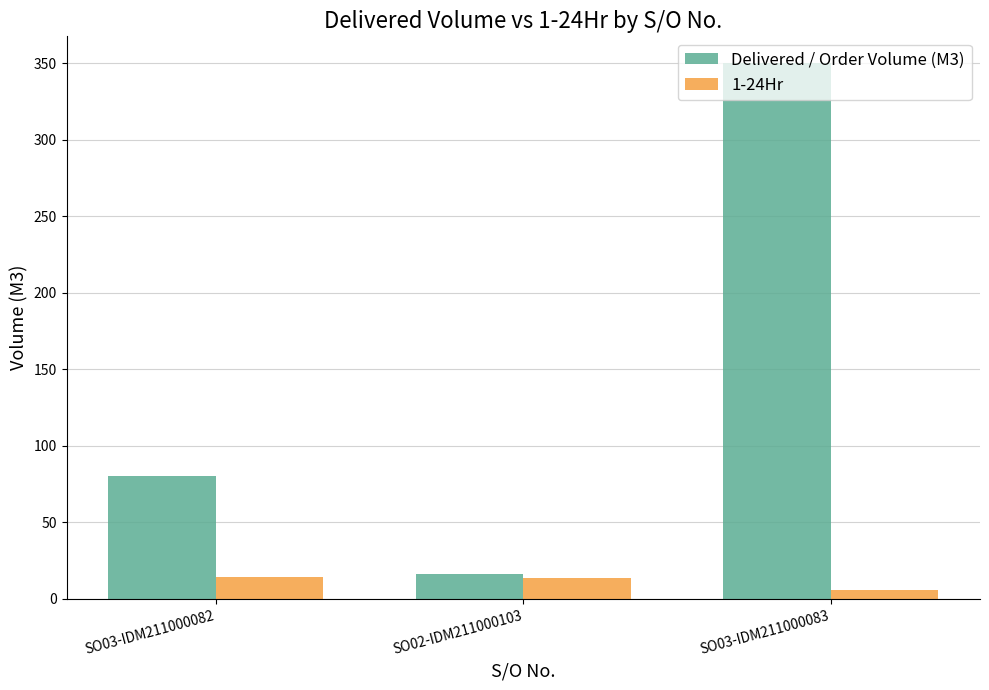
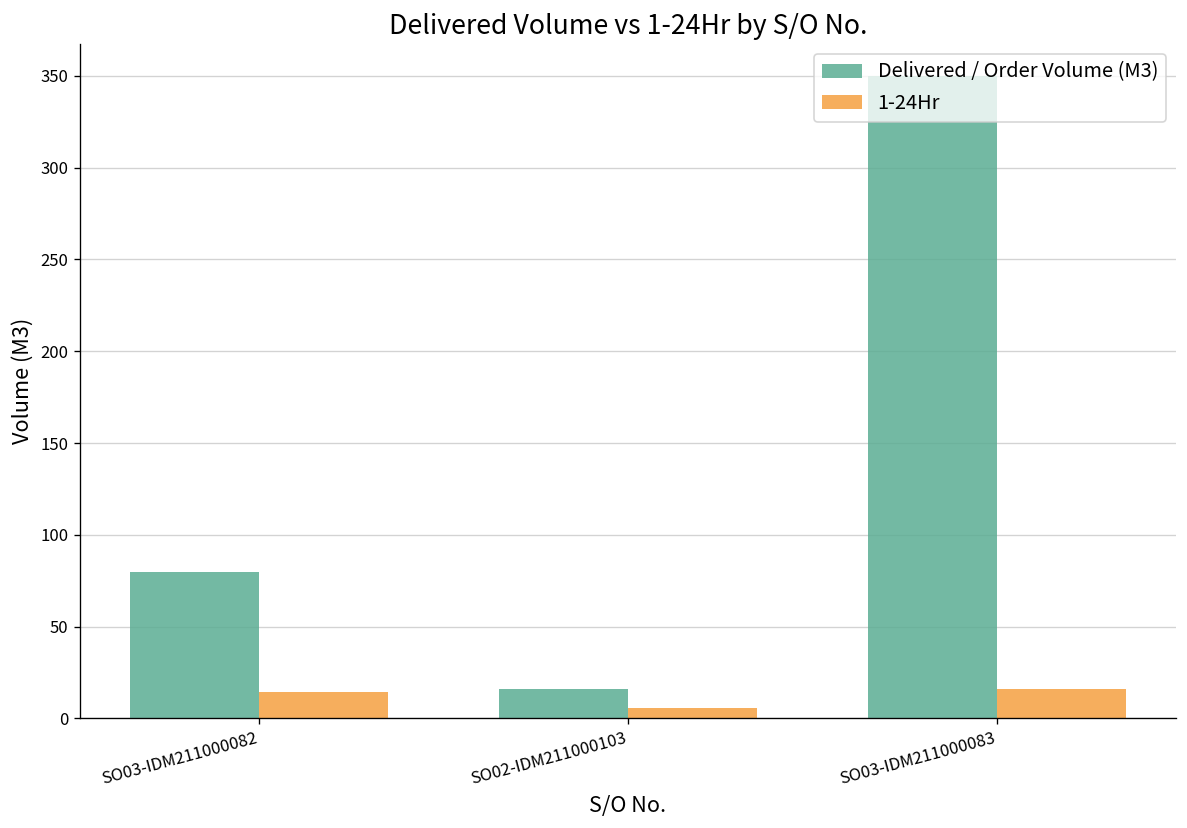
  {
    "Delivered / Order Volume (M3)": {
      "SO03-IDM211000082": 80,
      "SO02-IDM211000103": 16
    },
    "1-24Hr": {
      "SO03-IDM211000082": 15,
-     "SO02-IDM211000103": 13,
-     "SO03-IDM211000083": 6
+     "SO02-IDM211000103": 6,
+     "SO03-IDM211000083": 16
    }
  }
